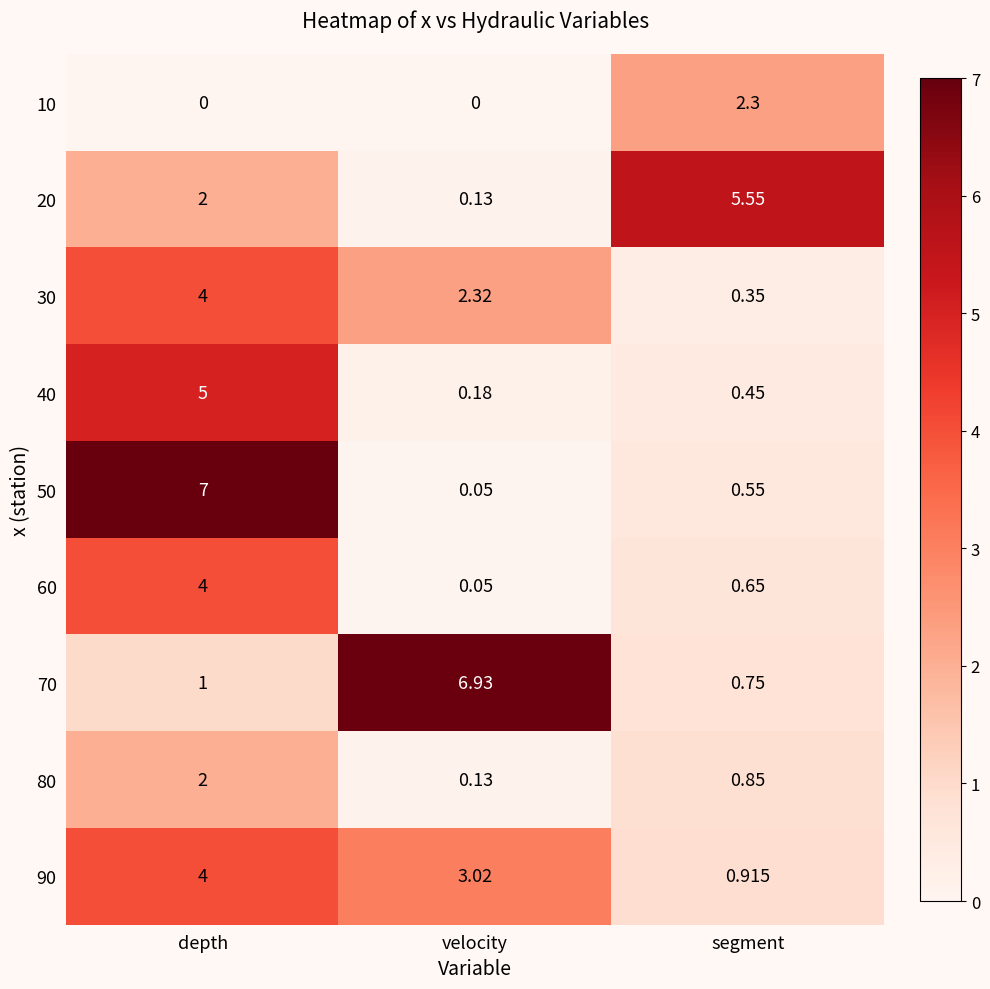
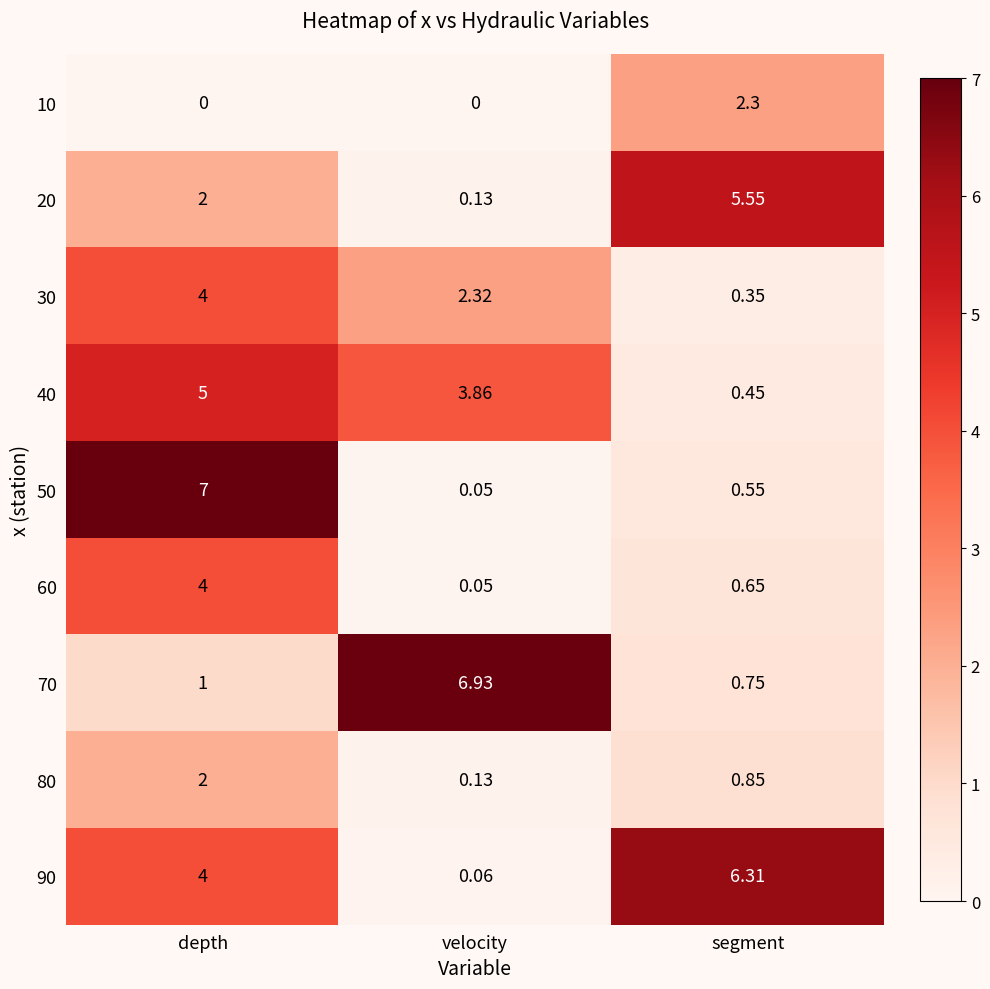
  {
    "10": {
      "depth": 0,
      "velocity": 0,
      "segment": 2.3
    },
    "20": {
      "depth": 2,
      "velocity": 0.13,
      "segment": 5.55
    },
    "30": {
      "depth": 4,
      "velocity": 2.32,
      "segment": 0.35
    },
    "40": {
      "depth": 5,
-     "velocity": 0.18,
+     "velocity": 3.86,
      "segment": 0.45
    },
    "50": {
      "depth": 7,
      "velocity": 0.05,
      "segment": 0.55
    },
    "60": {
      "depth": 4,
      "velocity": 0.05,
      "segment": 0.65
    },
    "70": {
      "depth": 1,
      "velocity": 6.93,
      "segment": 0.75
    },
    "80": {
      "depth": 2,
      "velocity": 0.13,
      "segment": 0.85
    },
    "90": {
      "depth": 4,
-     "velocity": 3.02,
-     "segment": 0.915
+     "velocity": 0.06,
+     "segment": 6.31
    }
  }
